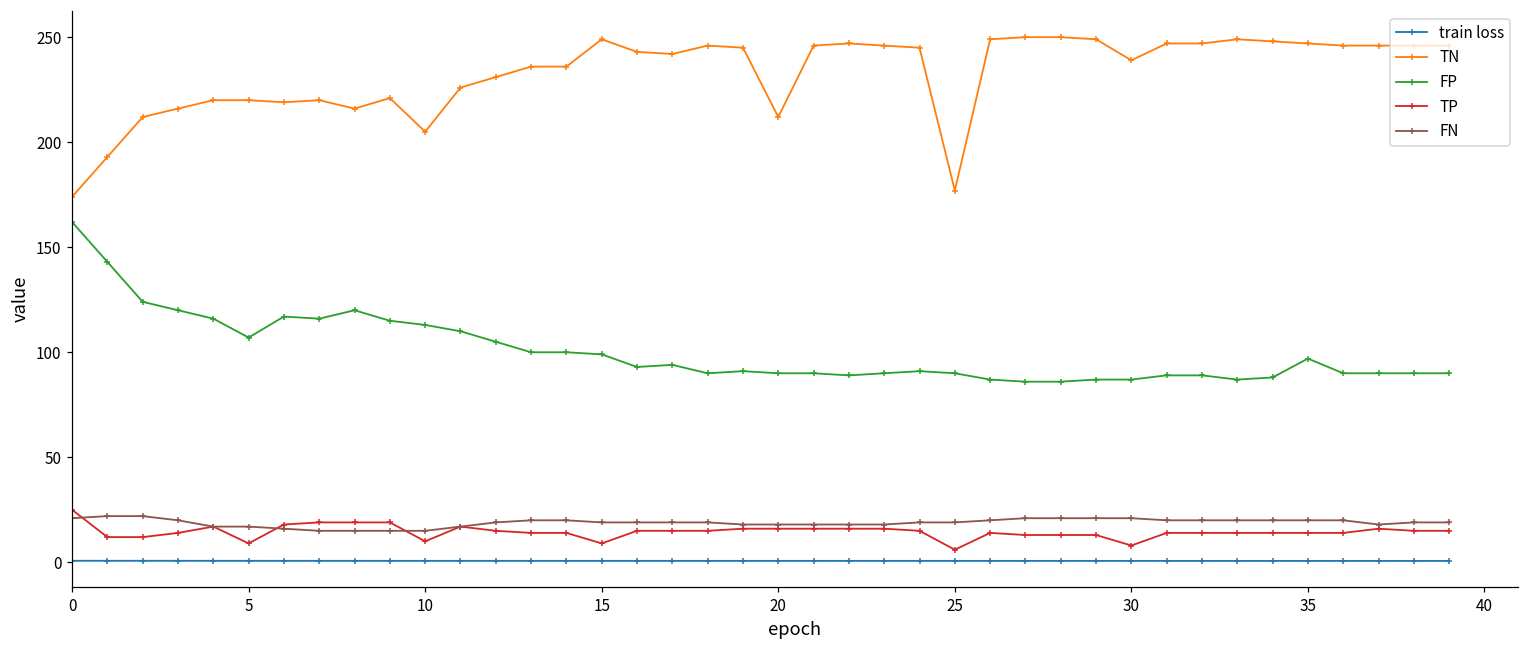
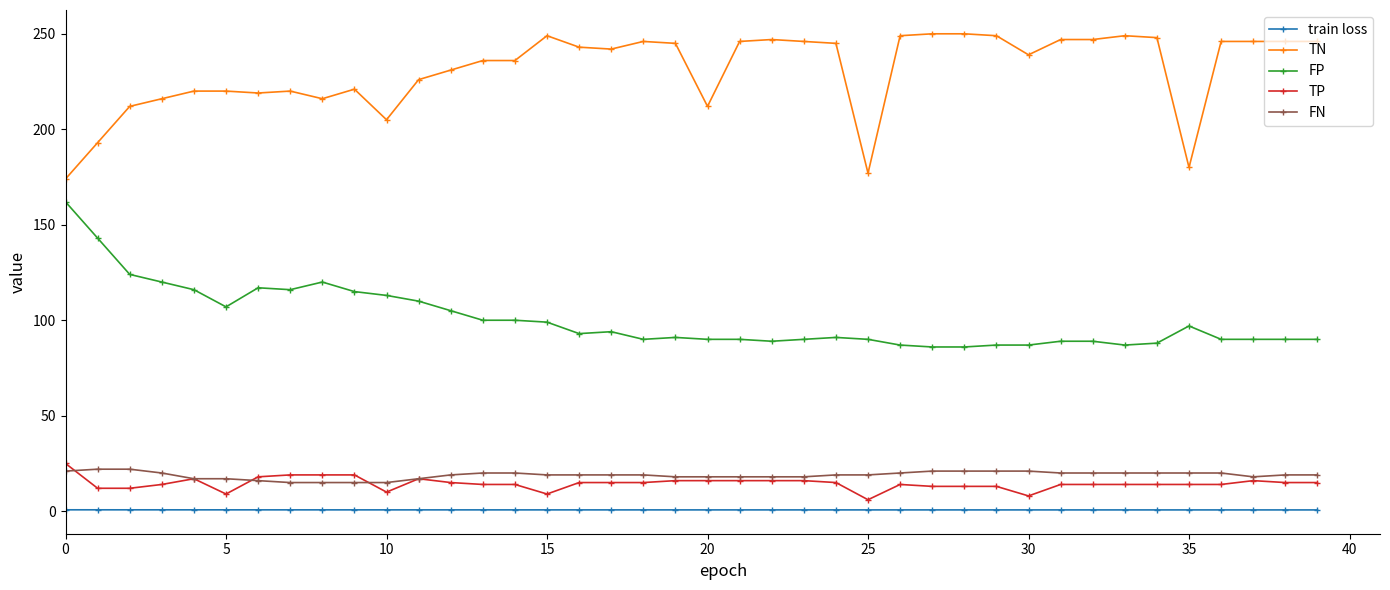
  {
    "train loss": {
      "0": 1,
      "5": 1,
      "10": 1,
      "15": 1,
      "20": 1,
      "25": 1,
      "30": 1,
      "35": 1
    },
    "TN": {
      "0": 174,
      "5": 220,
      "10": 205,
      "15": 249,
      "20": 212,
      "25": 177,
      "30": 239,
-     "35": 247
+     "35": 180
    },
    "FP": {
      "0": 162,
      "5": 107,
      "10": 113,
      "15": 99,
      "20": 90,
      "25": 90,
      "30": 87,
      "35": 97
    },
    "TP": {
      "0": 25,
      "5": 9,
      "10": 10,
      "15": 9,
      "20": 16,
      "25": 6,
      "30": 8,
      "35": 14
    },
    "FN": {
      "0": 21,
      "5": 17,
      "10": 15,
      "15": 19,
      "20": 18,
      "25": 19,
      "30": 21,
      "35": 20
    }
  }
